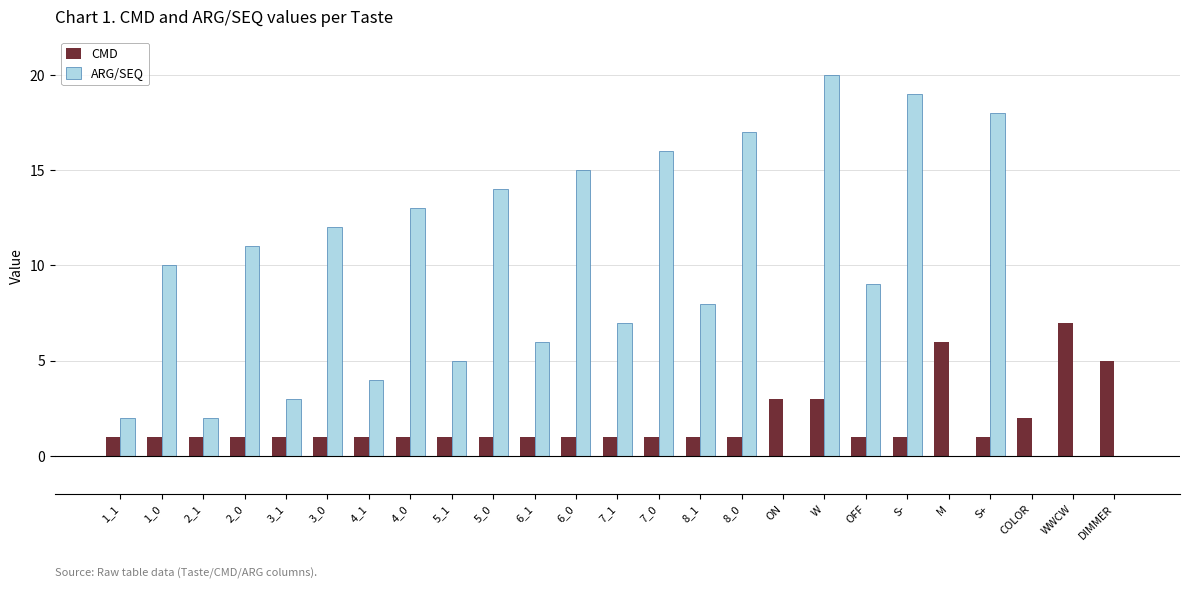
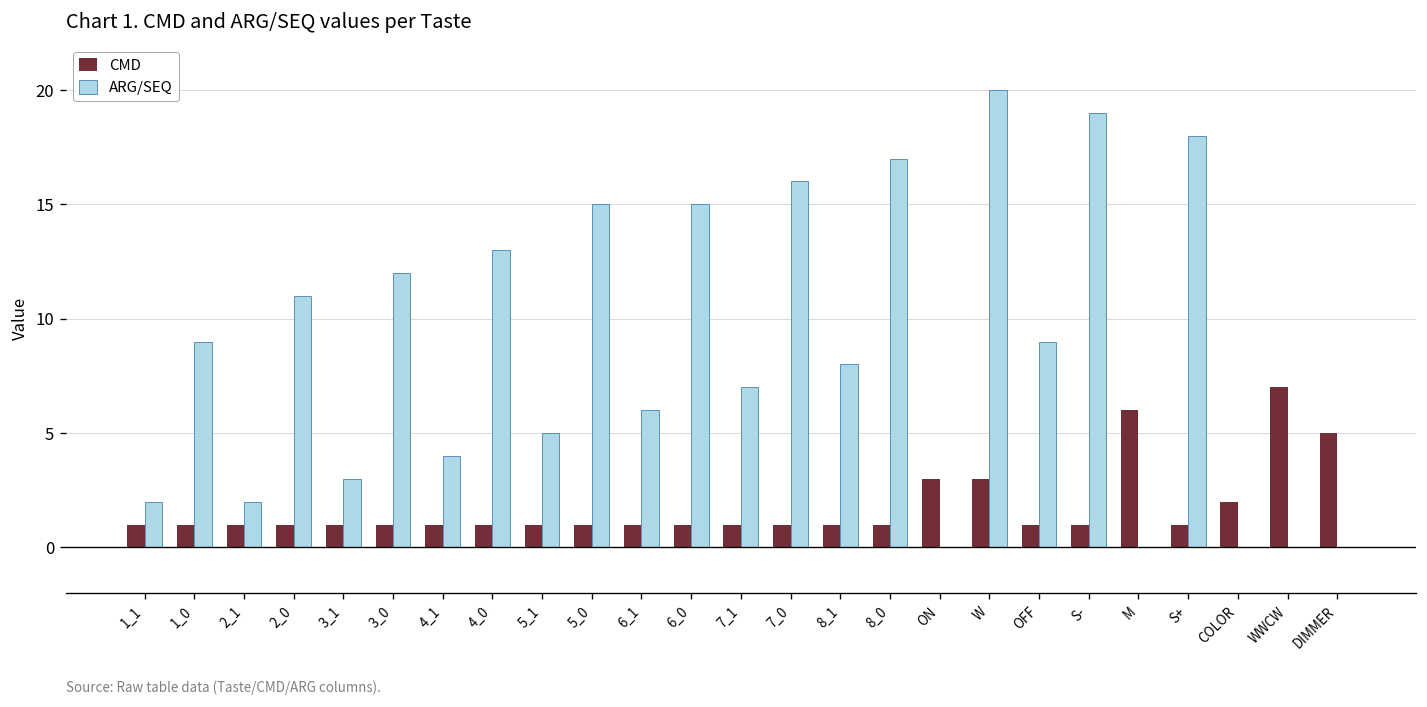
  {
    "CMD": {
      "1_1": 1,
      "1_0": 1,
      "2_1": 1,
      "2_0": 1,
      "3_1": 1,
      "3_0": 1,
      "4_1": 1,
      "4_0": 1,
      "5_1": 1,
      "5_0": 1,
      "6_1": 1,
      "6_0": 1,
      "7_1": 1,
      "7_0": 1,
      "8_1": 1,
      "8_0": 1,
      "ON": 3,
      "W": 3,
      "OFF": 1,
      "S-": 1,
      "M": 6,
      "S+": 1,
      "COLOR": 2,
      "WWCW": 7,
      "DIMMER": 5
    },
    "ARG/SEQ": {
      "1_1": 2,
-     "1_0": 10,
+     "1_0": 9,
      "2_1": 2,
      "2_0": 11,
      "3_1": 3,
      "3_0": 12,
      "4_1": 4,
      "4_0": 13,
      "5_1": 5,
-     "5_0": 14,
+     "5_0": 15,
      "6_1": 6,
      "6_0": 15,
      "7_1": 7,
      "7_0": 16,
      "8_1": 8,
      "8_0": 17,
      "ON": 0,
      "W": 20,
      "OFF": 9,
      "S-": 19,
      "M": 0,
      "S+": 18,
      "COLOR": 0,
      "WWCW": 0,
      "DIMMER": 0
    }
  }
